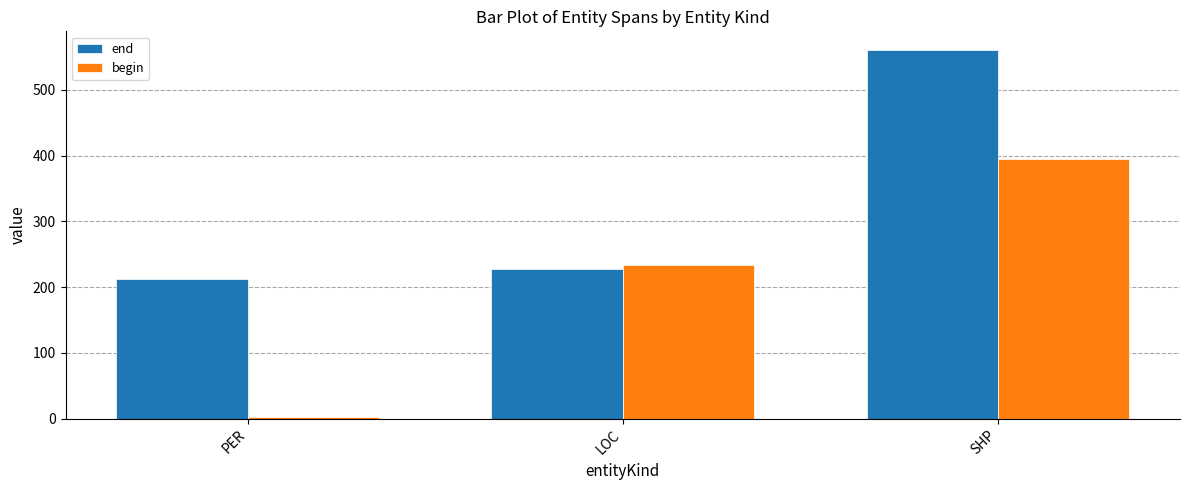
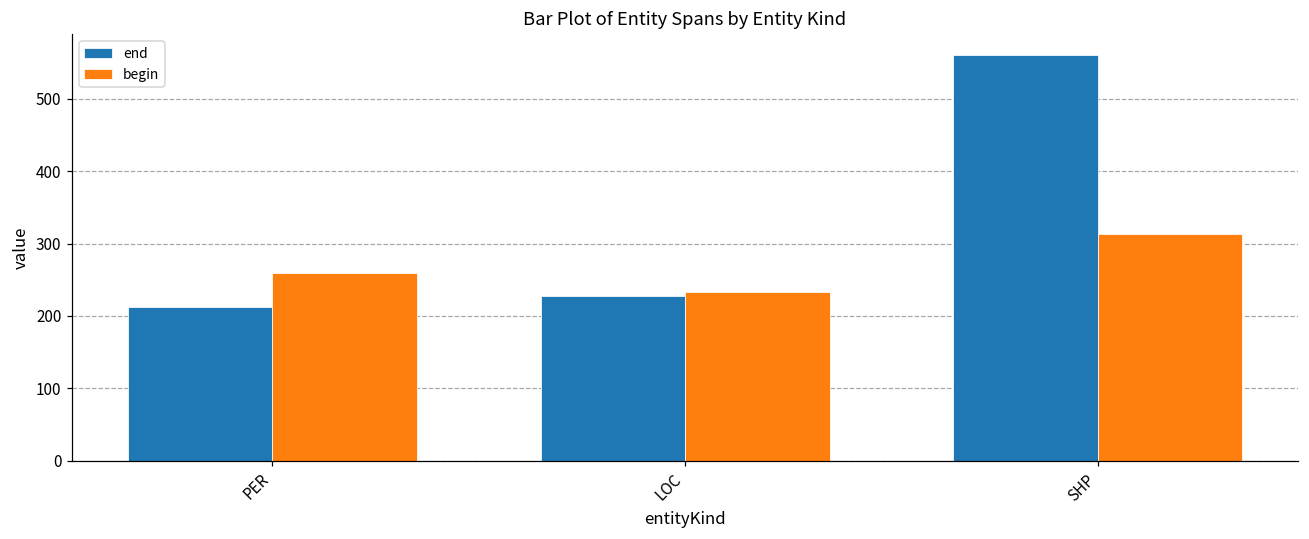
  {
    "end": {
      "PER": 210,
      "LOC": 230,
      "SHP": 560
    },
    "begin": {
-     "PER": 0,
+     "PER": 260,
      "LOC": 230,
-     "SHP": 400
+     "SHP": 310
    }
  }
